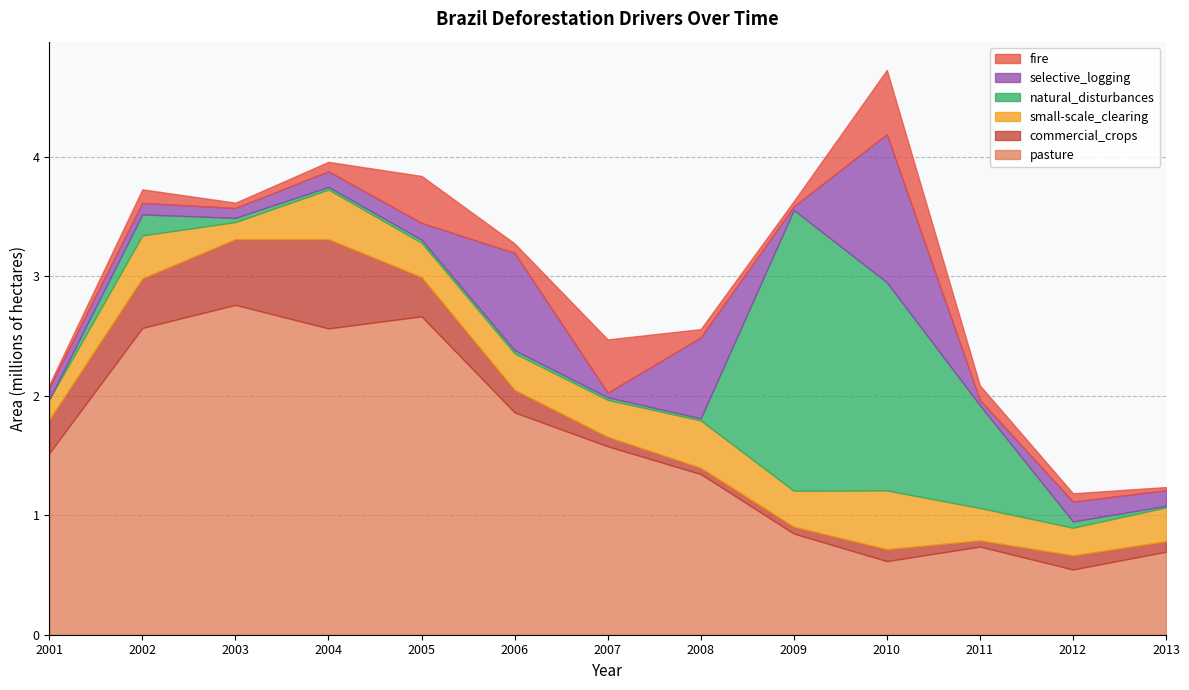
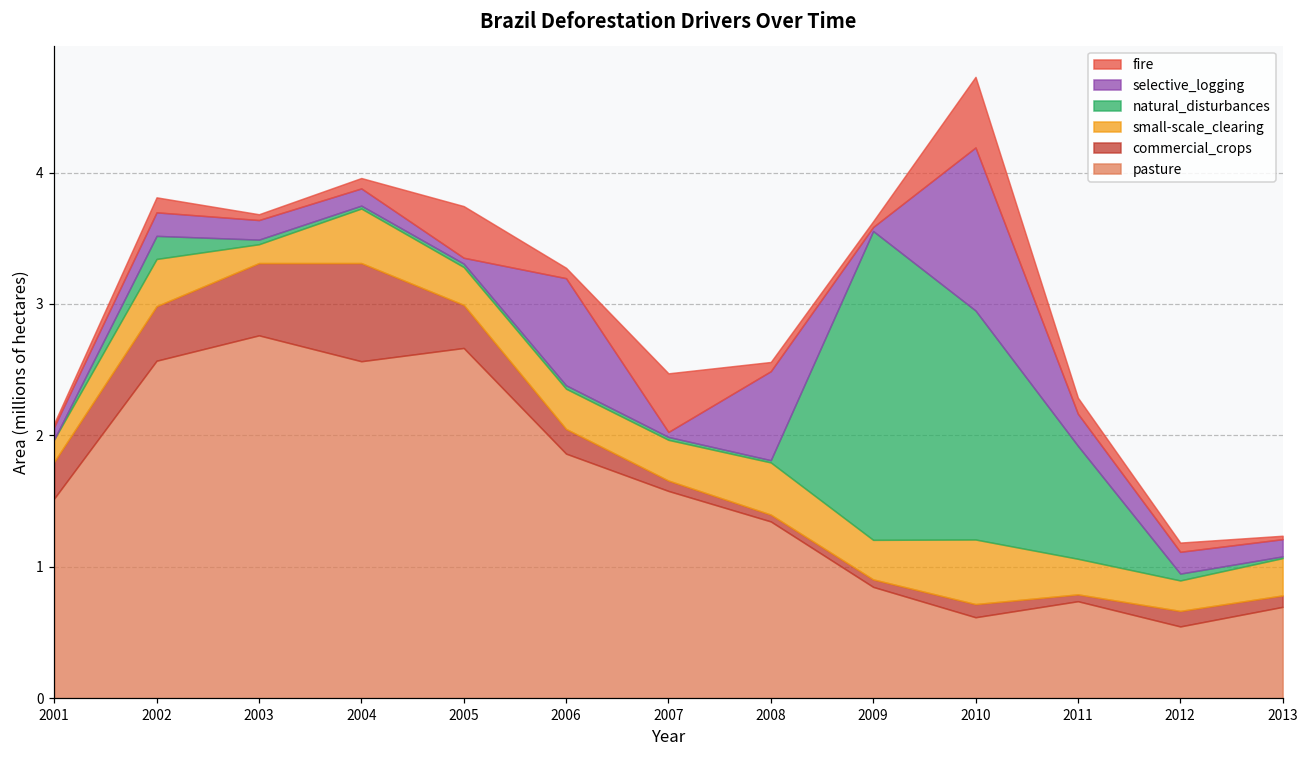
  {
    "small-scale_clearing": {
      "2002": 0.36,
      "2003": 0.14,
      "2004": 0.42,
      "2005": 0.29,
      "2006": 0.31,
      "2007": 0.31,
      "2009": 0.30,
      "2010": 0.49,
      "2011": 0.27,
      "2012": 0.23
    },
    "natural_disturbances": {
      "2002": 0.18,
      "2003": 0.03,
      "2004": 0.02,
      "2005": 0.03,
      "2006": 0.03,
      "2007": 0.02,
      "2009": 2.35,
      "2010": 1.74,
      "2011": 0.86,
      "2012": 0.05
    },
    "selective_logging": {
      "2001": 0.10,
-     "2002": 0.10,
-     "2003": 0.08,
+     "2002": 0.18,
+     "2003": 0.15,
      "2004": 0.13,
-     "2005": 0.14,
+     "2005": 0.04,
      "2006": 0.81,
      "2007": 0.04,
      "2008": 0.68,
      "2009": 0.03,
      "2010": 1.24,
-     "2011": 0.04,
+     "2011": 0.24,
      "2012": 0.17,
      "2013": 0.13
    }
  }
